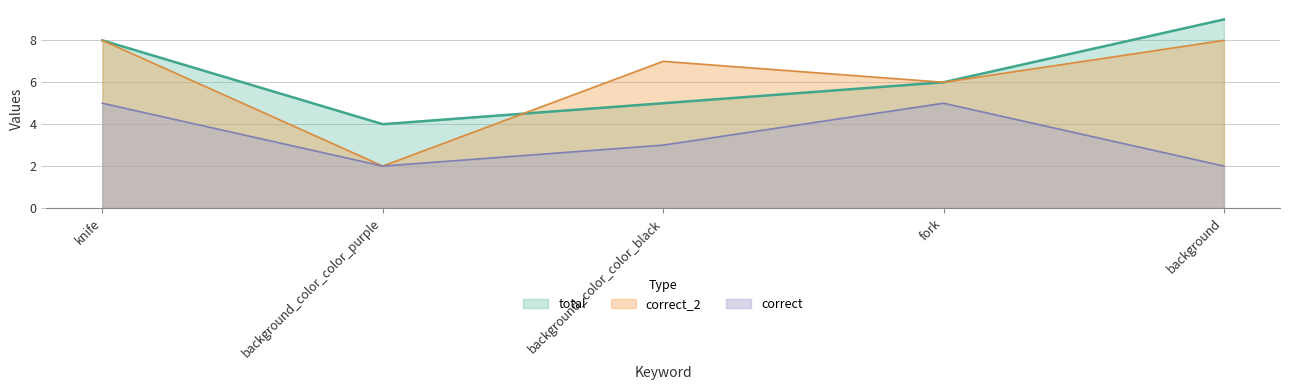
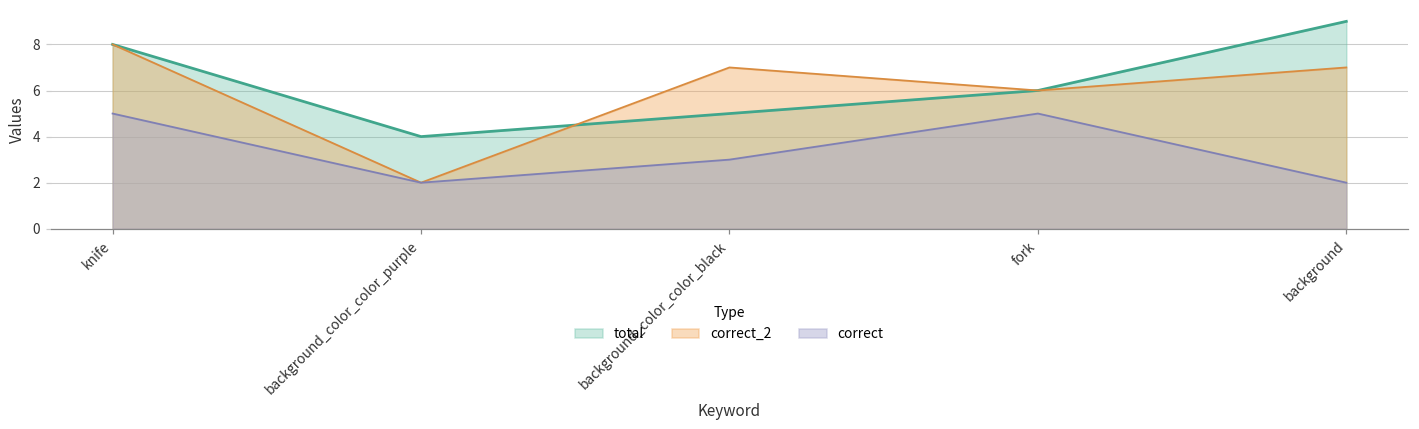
  {
    "correct_2": {
      "background_color_color_black": 7,
-     "background": 8
+     "background": 7
    }
  }
